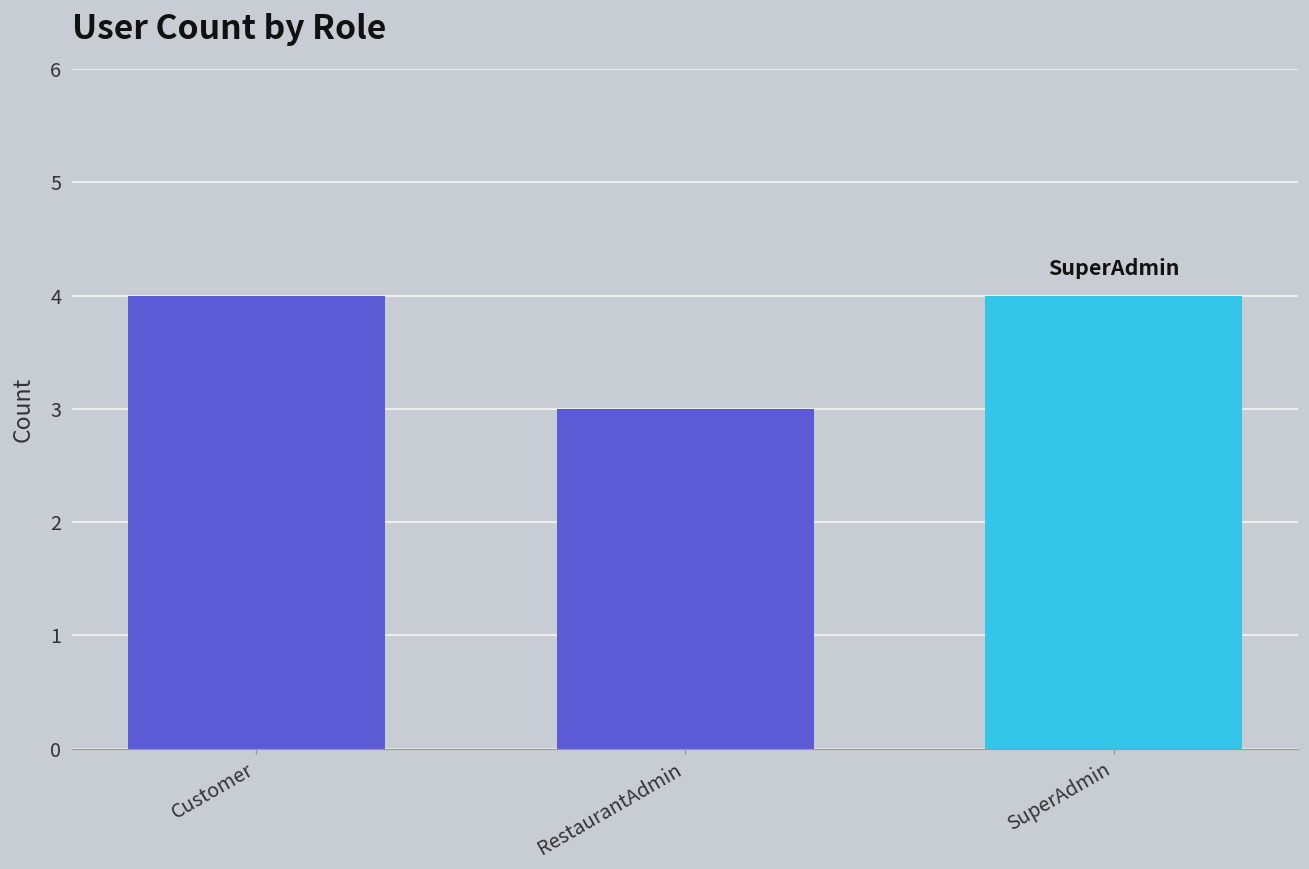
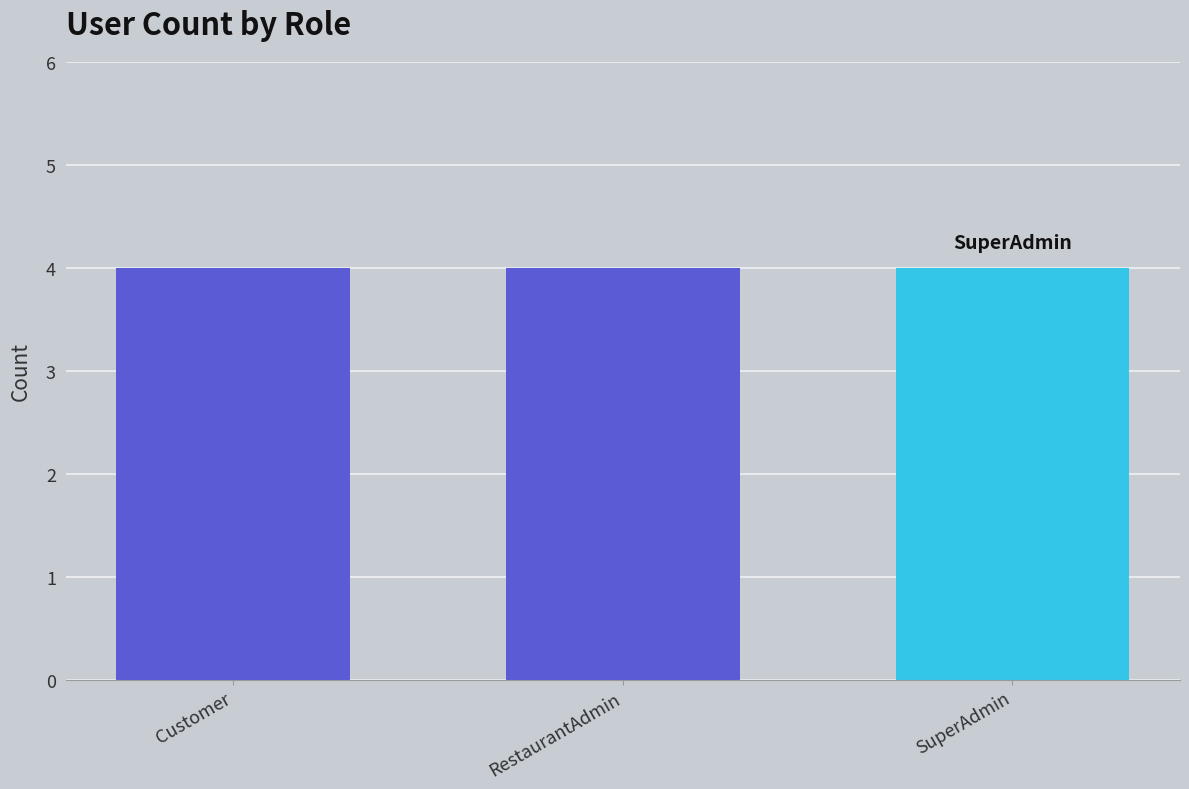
  {
    "Customer": 4,
-   "RestaurantAdmin": 3,
+   "RestaurantAdmin": 4,
    "SuperAdmin": 4
  }
